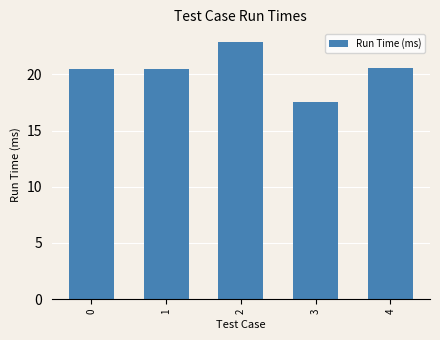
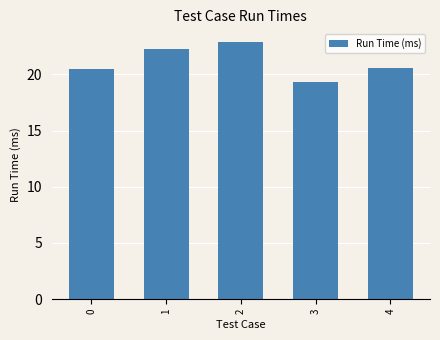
  {
    "0": 20.5,
-   "1": 20.5,
+   "1": 22.3,
    "2": 22.9,
-   "3": 17.5,
+   "3": 19.3,
    "4": 20.6
  }
